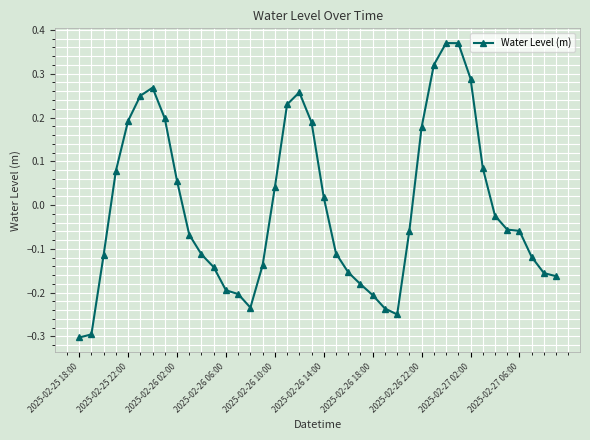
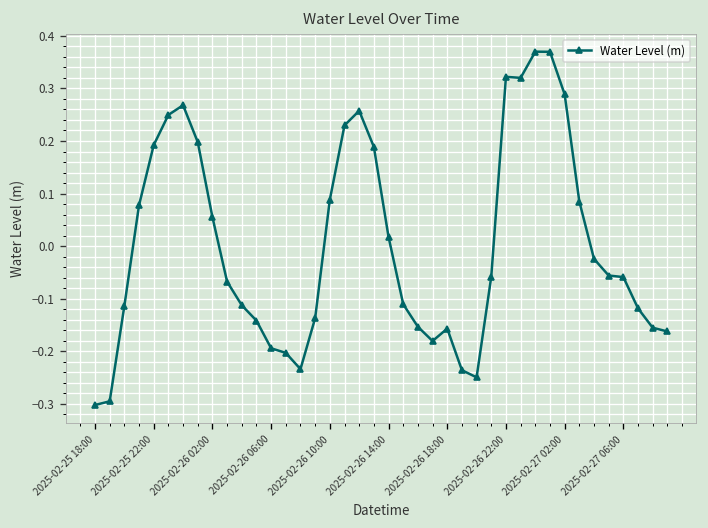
  {
    "2025-02-25 18:00": -0.30,
    "2025-02-25 22:00": 0.19,
    "2025-02-26 02:00": 0.06,
    "2025-02-26 06:00": -0.19,
-   "2025-02-26 10:00": 0.04,
+   "2025-02-26 10:00": 0.09,
    "2025-02-26 14:00": 0.02,
-   "2025-02-26 18:00": -0.21,
-   "2025-02-26 22:00": 0.18,
+   "2025-02-26 18:00": -0.16,
+   "2025-02-26 22:00": 0.32,
    "2025-02-27 02:00": 0.29,
    "2025-02-27 06:00": -0.06
  }
